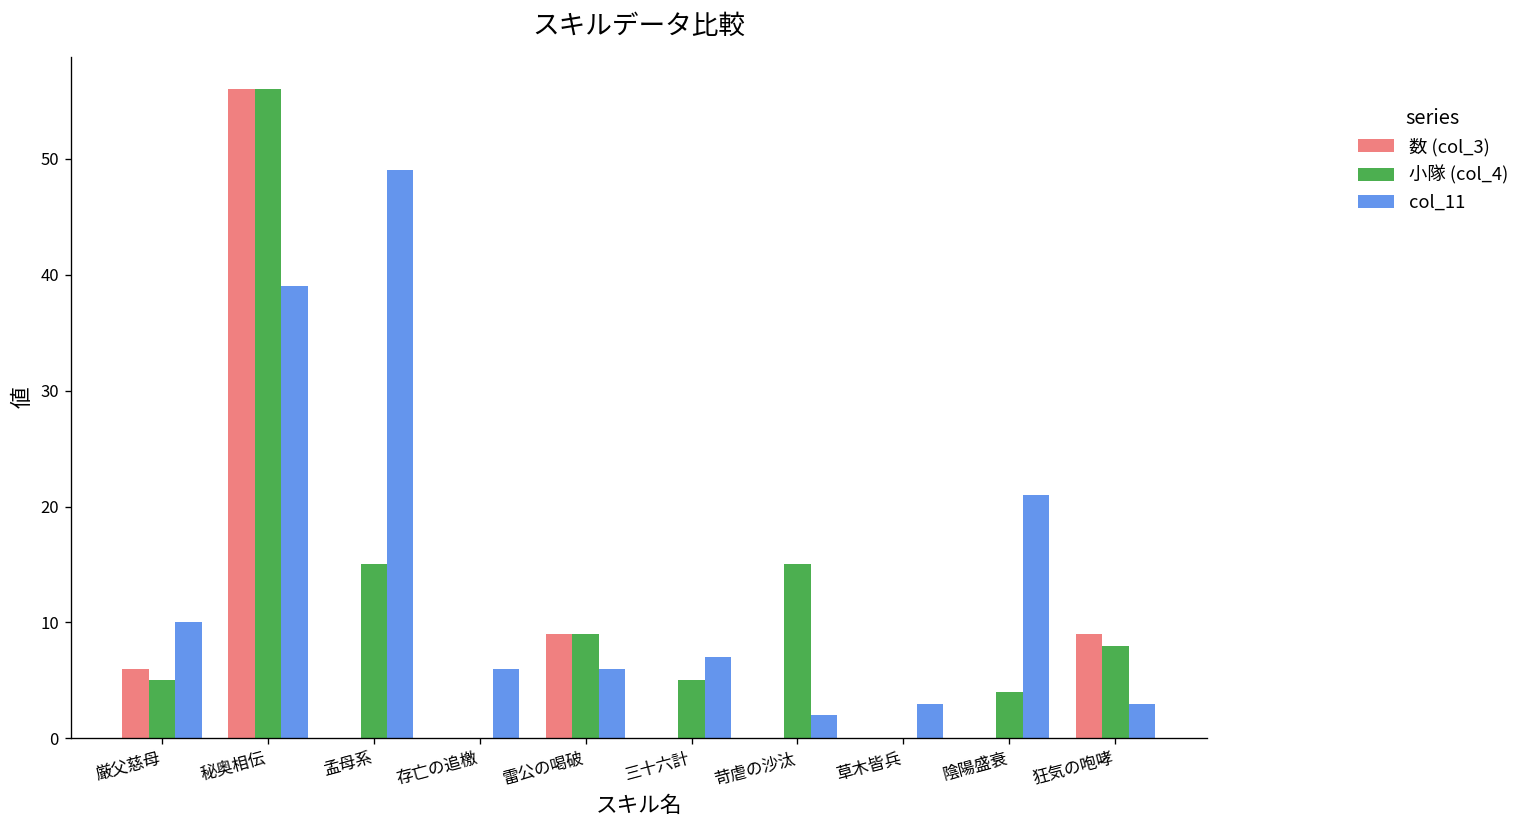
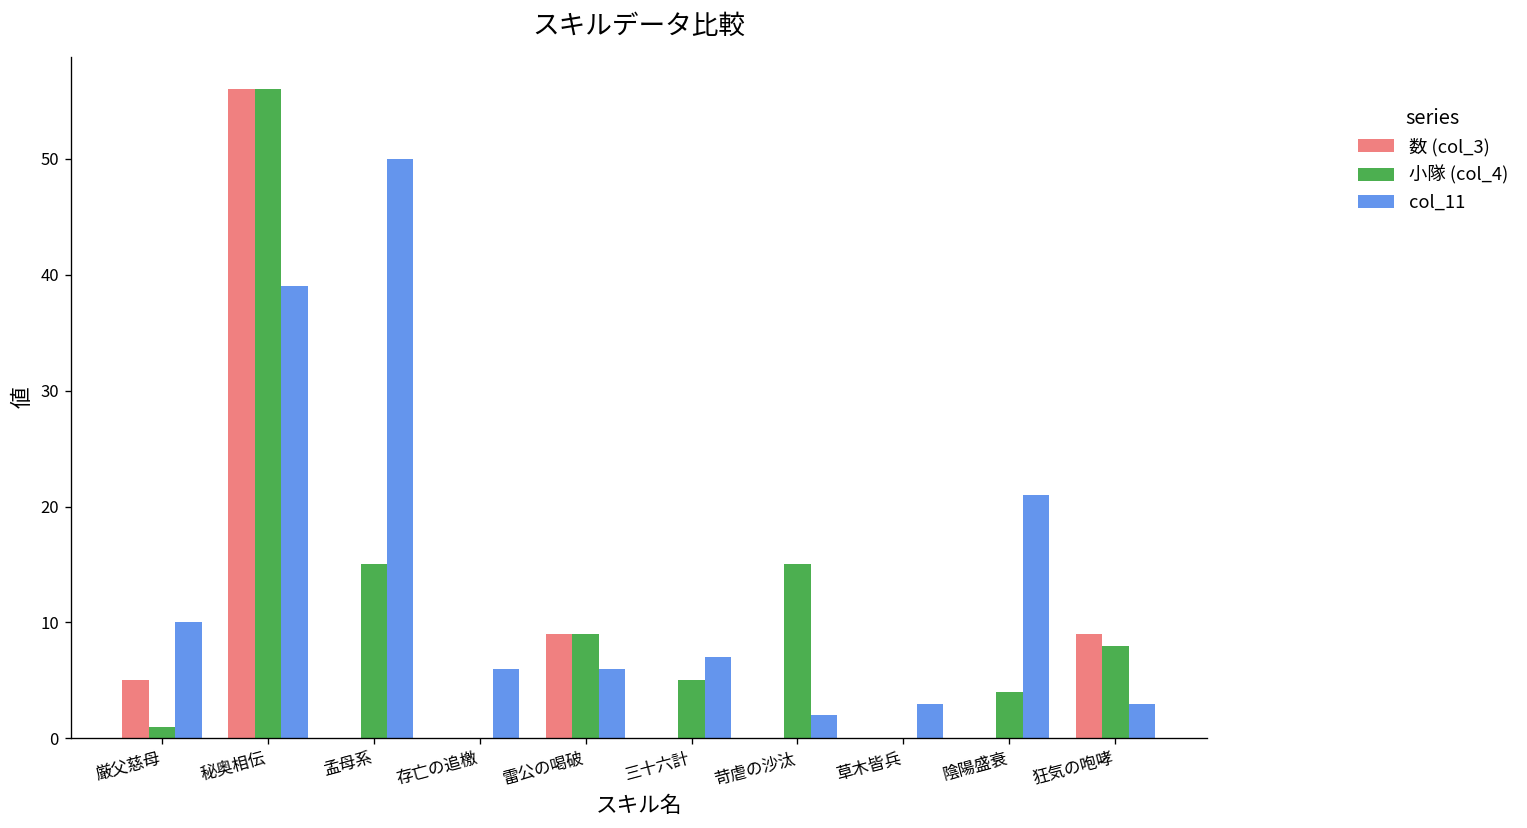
  {
    "数 (col_3)": {
-     "厳父慈母": 6,
+     "厳父慈母": 5,
      "秘奥相伝": 56,
      "孟母系": 0,
      "存亡の追檄": 0,
      "雷公の喝破": 9,
      "三十六計": 0,
      "苛虐の沙汰": 0,
      "草木皆兵": 0,
      "陰陽盛衰": 0,
      "狂気の咆哮": 9
    },
    "小隊 (col_4)": {
-     "厳父慈母": 5,
+     "厳父慈母": 1,
      "秘奥相伝": 56,
      "孟母系": 15,
      "存亡の追檄": 0,
      "雷公の喝破": 9,
      "三十六計": 5,
      "苛虐の沙汰": 15,
      "草木皆兵": 0,
      "陰陽盛衰": 4,
      "狂気の咆哮": 8
    },
    "col_11": {
      "厳父慈母": 10,
      "秘奥相伝": 39,
-     "孟母系": 49,
+     "孟母系": 50,
      "存亡の追檄": 6,
      "雷公の喝破": 6,
      "三十六計": 7,
      "苛虐の沙汰": 2,
      "草木皆兵": 3,
      "陰陽盛衰": 21,
      "狂気の咆哮": 3
    }
  }
